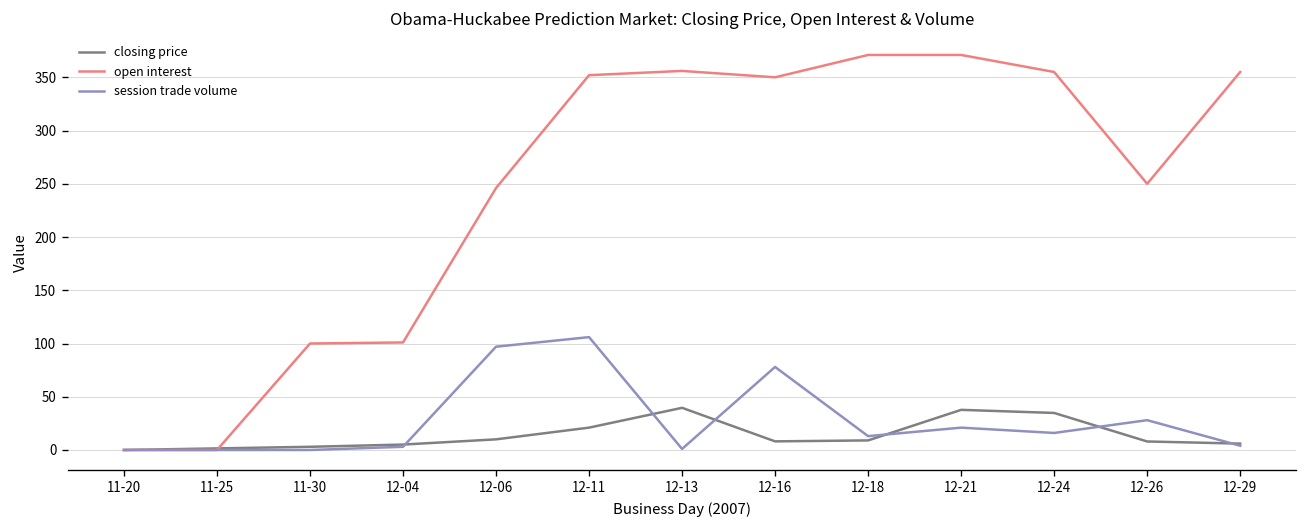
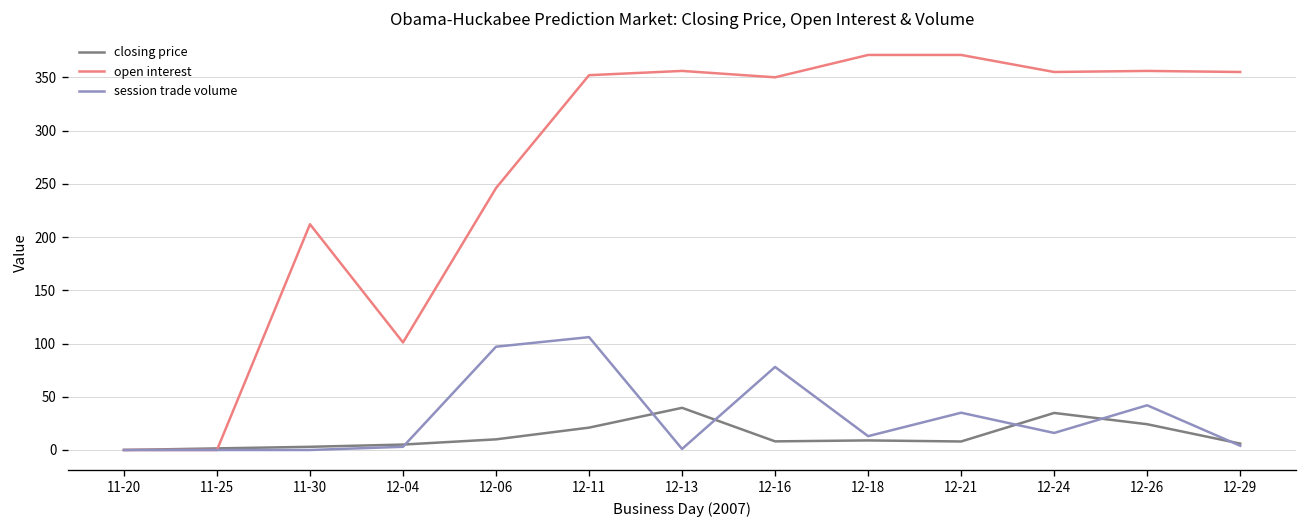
  {
    "closing price": {
      "11-30": 0,
      "12-06": 10,
      "12-11": 20,
      "12-13": 40,
      "12-16": 10,
      "12-18": 10,
-     "12-21": 40,
+     "12-21": 10,
      "12-24": 30,
-     "12-26": 10
+     "12-26": 20
    },
    "open interest": {
-     "11-30": 100,
+     "11-30": 210,
      "12-04": 100,
      "12-06": 250,
      "12-11": 350,
      "12-13": 360,
      "12-16": 350,
      "12-18": 370,
      "12-21": 370,
      "12-24": 360,
-     "12-26": 250,
+     "12-26": 360,
      "12-29": 360
    },
    "session trade volume": {
      "11-30": 0,
      "12-06": 100,
      "12-11": 110,
      "12-13": 0,
      "12-16": 80,
      "12-18": 10,
-     "12-21": 20,
+     "12-21": 40,
      "12-24": 20,
-     "12-26": 30
+     "12-26": 40
    }
  }
